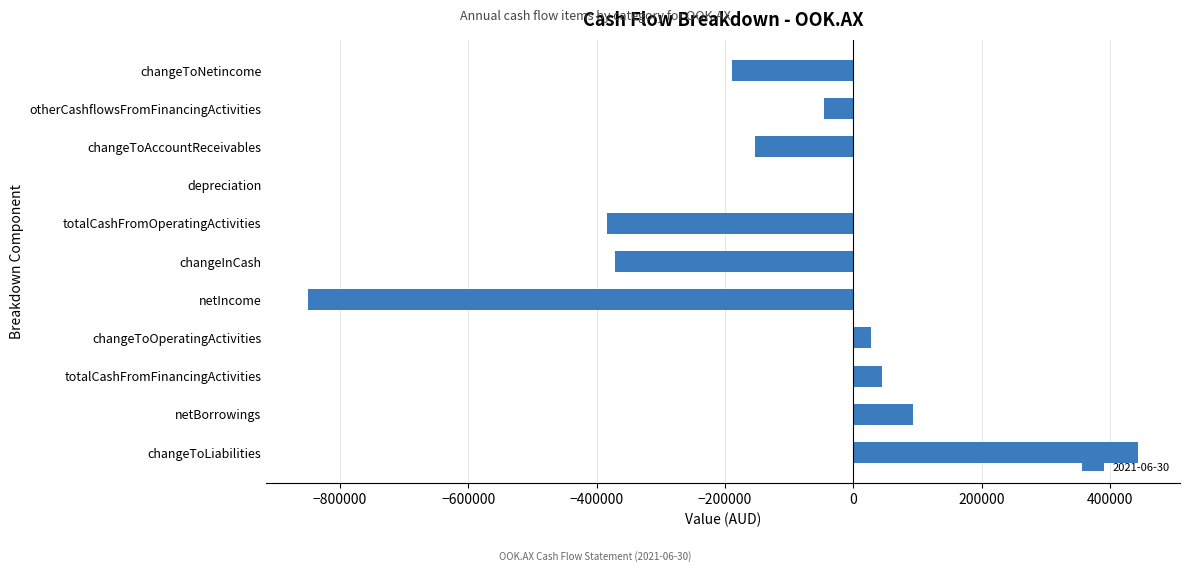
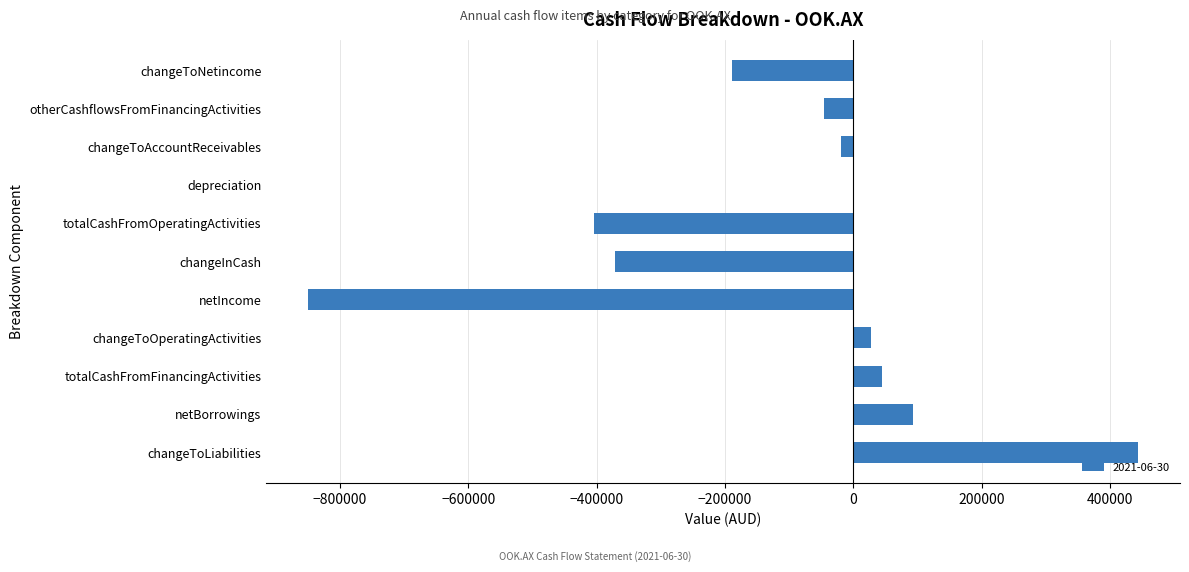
  {
    "changeToNetincome": -190000,
    "otherCashflowsFromFinancingActivities": -50000,
-   "changeToAccountReceivables": -150000,
-   "totalCashFromOperatingActivities": -380000,
+   "changeToAccountReceivables": -20000,
+   "totalCashFromOperatingActivities": -400000,
    "changeInCash": -370000,
    "netIncome": -850000,
    "changeToOperatingActivities": 30000,
    "totalCashFromFinancingActivities": 40000,
    "netBorrowings": 90000,
    "changeToLiabilities": 440000
  }
